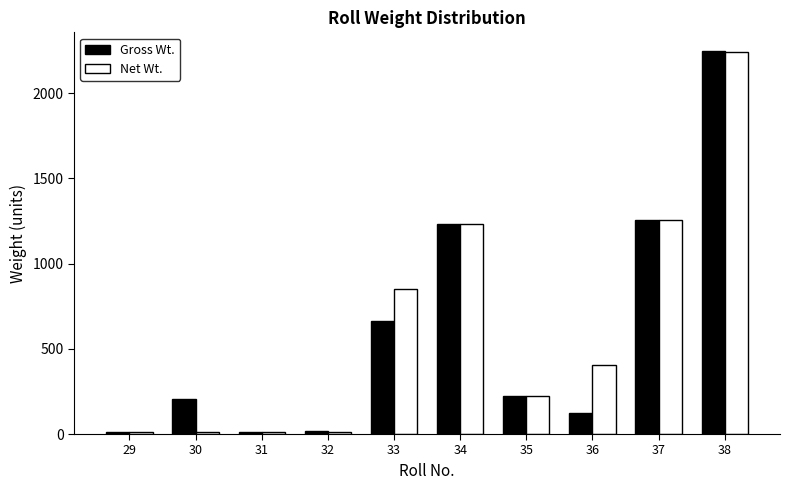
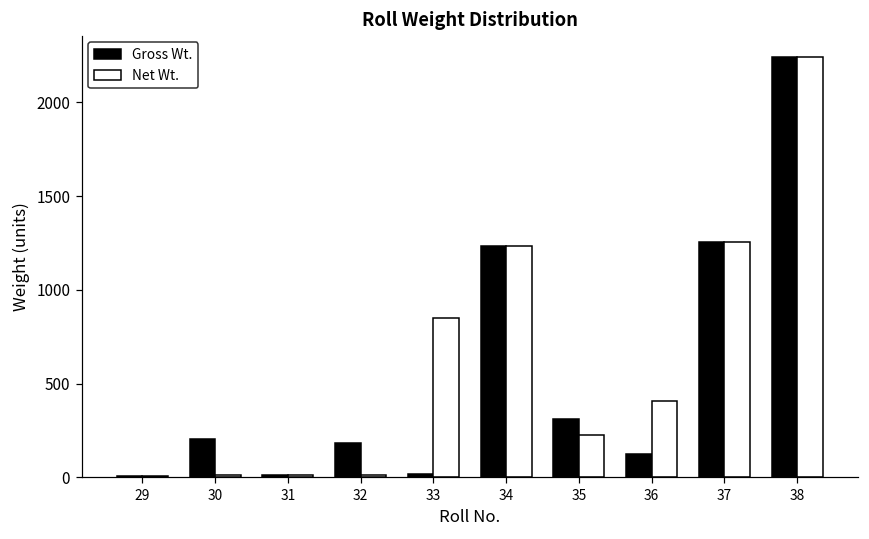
  {
    "Gross Wt.": {
      "30": 210,
-     "32": 20,
-     "33": 660,
+     "32": 180,
+     "33": 20,
      "34": 1230,
-     "35": 230,
+     "35": 310,
      "36": 130,
      "37": 1260,
      "38": 2240
    },
    "Net Wt.": {
      "33": 850,
      "34": 1230,
      "35": 220,
      "36": 410,
      "37": 1260,
      "38": 2240
    }
  }
